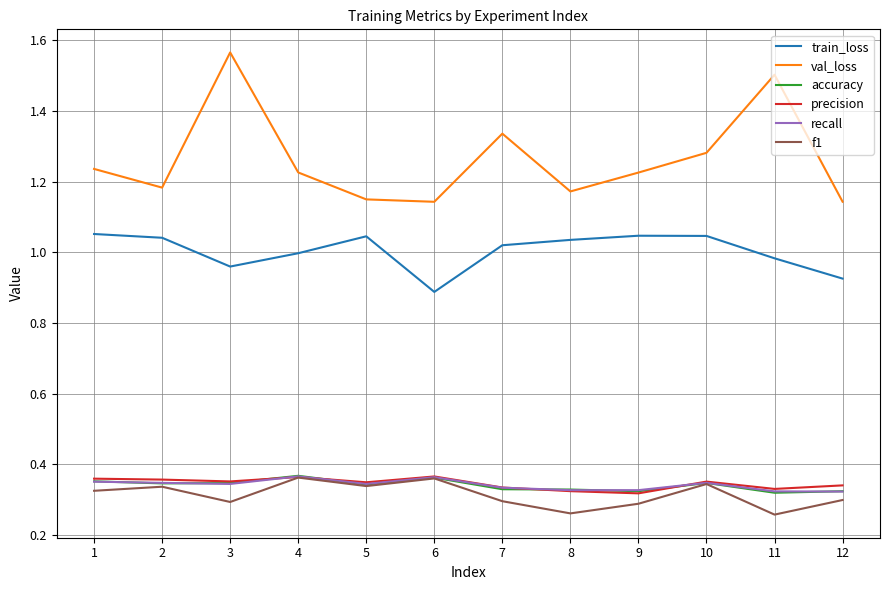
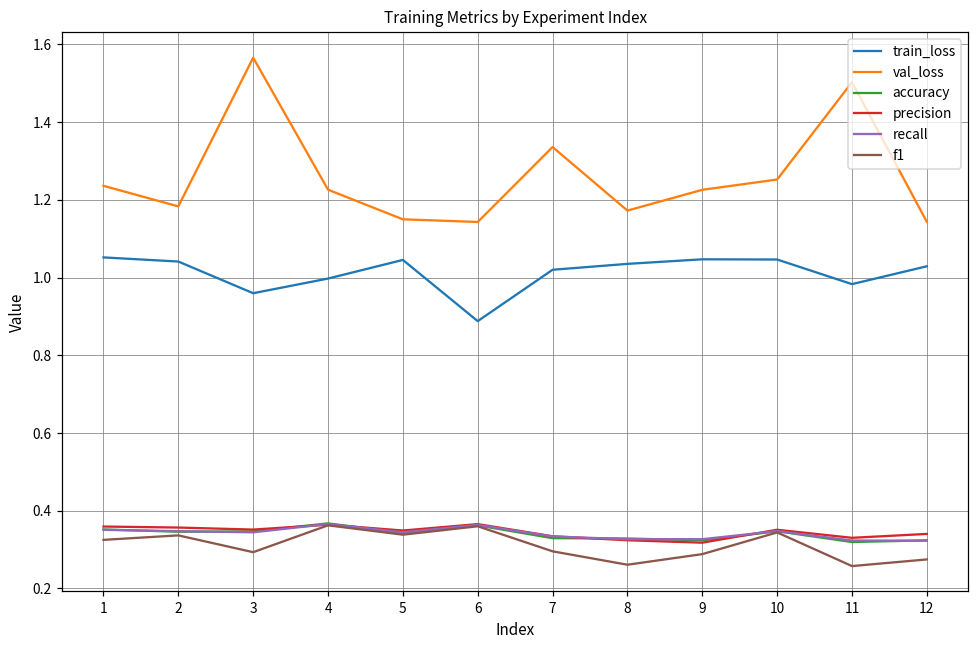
  {
    "train_loss": {
      "1": 1.05,
      "2": 1.04,
      "3": 0.96,
      "4": 1.00,
      "5": 1.05,
      "6": 0.89,
      "7": 1.02,
      "8": 1.04,
      "9": 1.05,
      "10": 1.05,
      "11": 0.98,
-     "12": 0.93
+     "12": 1.03
    },
    "val_loss": {
      "1": 1.24,
      "2": 1.18,
      "3": 1.57,
      "4": 1.23,
      "5": 1.15,
      "6": 1.14,
      "7": 1.34,
      "8": 1.17,
      "9": 1.23,
-     "10": 1.28,
+     "10": 1.25,
      "12": 1.14
    },
    "precision": {
      "1": 0.36,
      "2": 0.36,
      "12": 0.34
    },
    "f1": {
      "1": 0.33,
      "2": 0.34,
      "3": 0.29,
      "7": 0.30,
      "8": 0.26,
      "9": 0.29,
      "11": 0.26,
-     "12": 0.30
+     "12": 0.27
    }
  }
